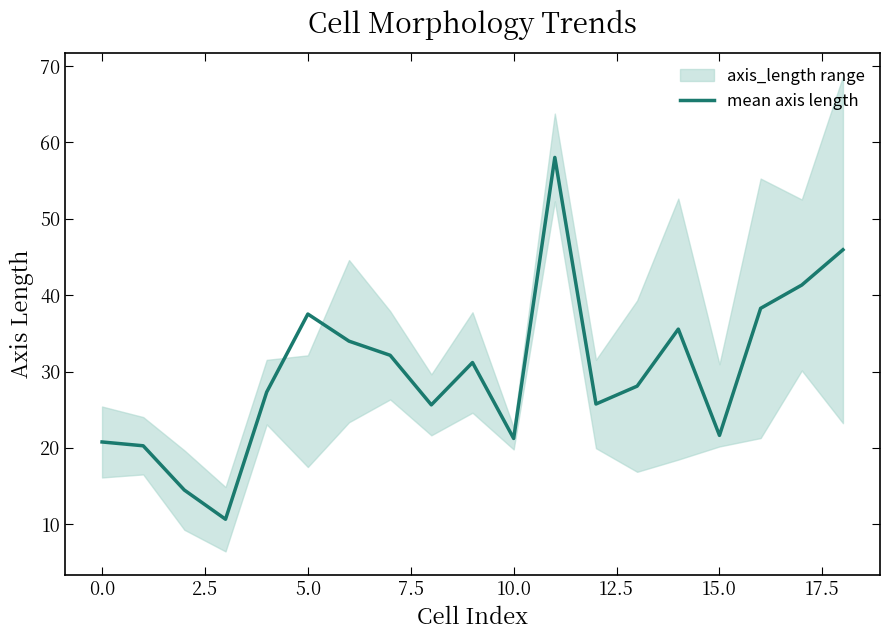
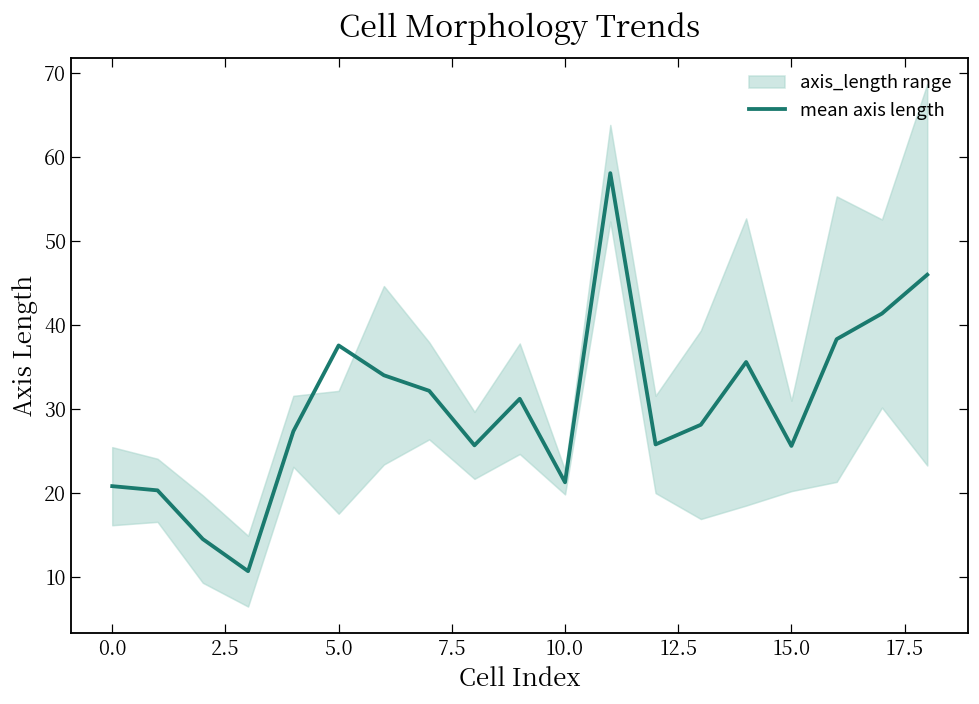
  {
    "mean axis length": {
      "0.0": 21,
      "5.0": 38,
      "10.0": 21,
-     "15.0": 22
+     "15.0": 26
    }
  }
